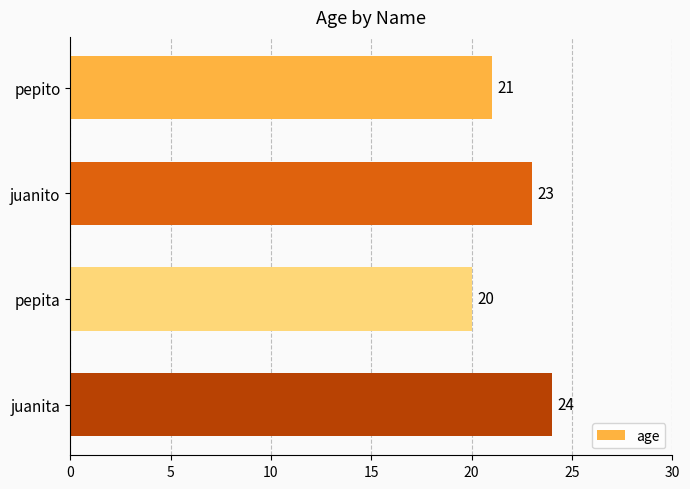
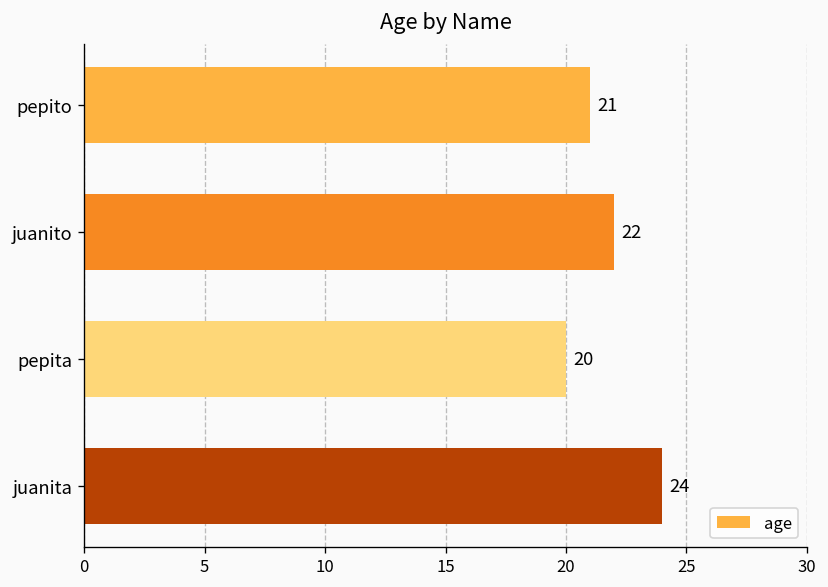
  {
    "pepito": 21,
-   "juanito": 23,
+   "juanito": 22,
    "pepita": 20,
    "juanita": 24
  }
